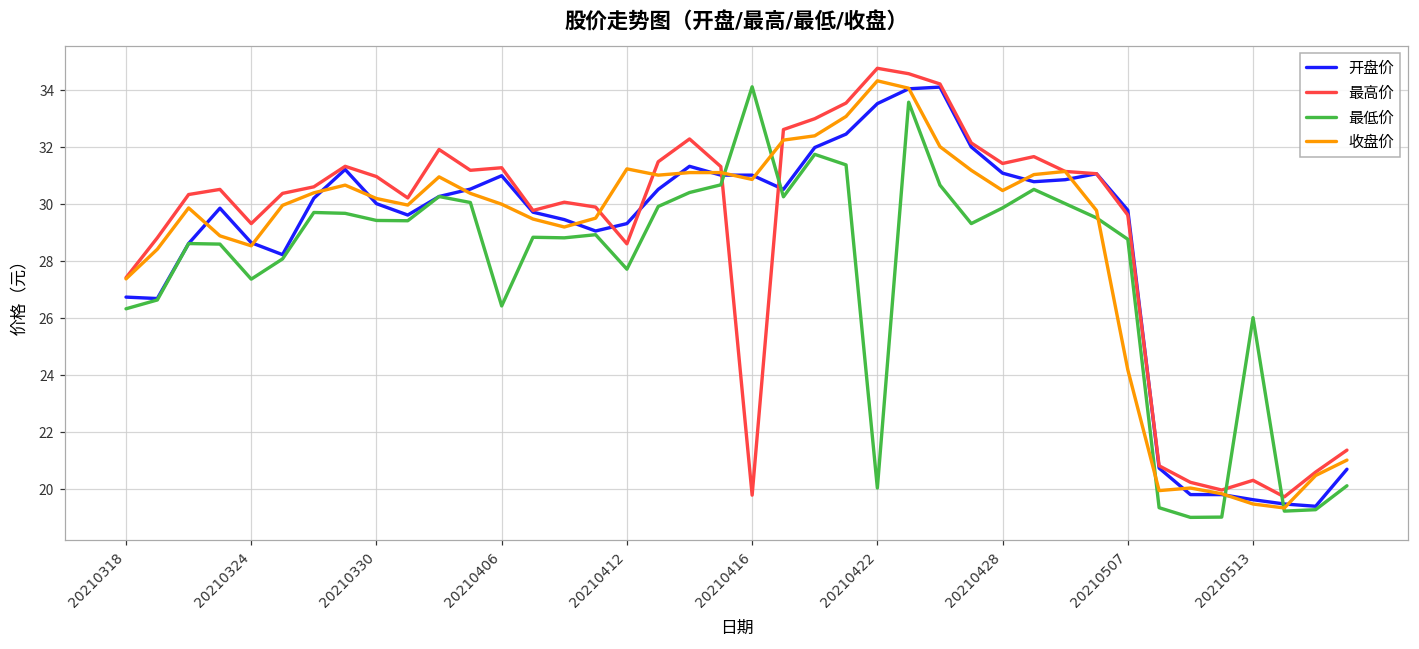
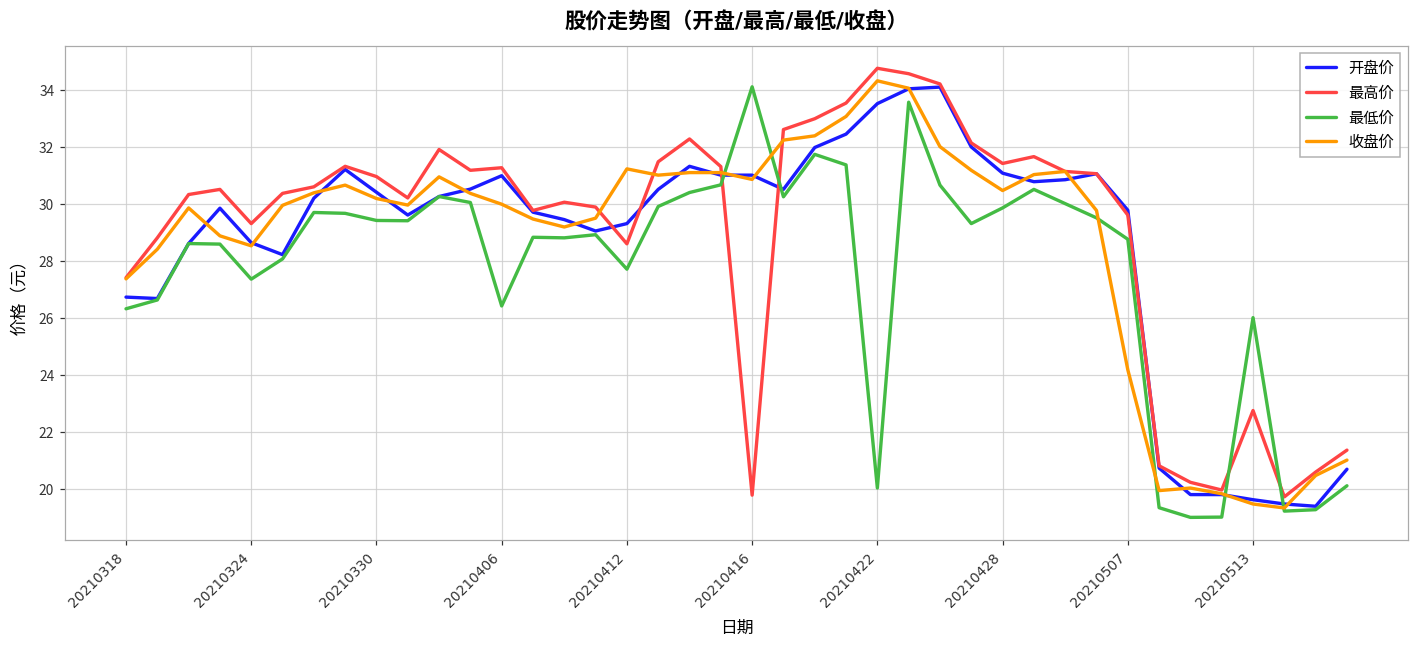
  {
    "开盘价": {
      "20210318": 26.7,
      "20210324": 28.6,
-     "20210330": 30.0,
+     "20210330": 30.4,
      "20210406": 31.0,
      "20210412": 29.3,
      "20210416": 31.0,
      "20210422": 33.5,
      "20210428": 31.1,
      "20210507": 29.8,
      "20210513": 19.6
    },
    "最高价": {
      "20210324": 29.3,
      "20210330": 31.0,
      "20210406": 31.3,
      "20210412": 28.6,
      "20210416": 19.8,
      "20210422": 34.8,
      "20210428": 31.4,
      "20210507": 29.6,
-     "20210513": 20.3
+     "20210513": 22.7
    },
    "最低价": {
      "20210318": 26.3,
      "20210324": 27.4,
      "20210330": 29.4,
      "20210406": 26.4,
      "20210412": 27.7,
      "20210416": 34.1,
      "20210422": 20.0,
      "20210428": 29.9,
      "20210507": 28.8,
      "20210513": 26.0
    },
    "收盘价": {
      "20210324": 28.5,
      "20210330": 30.2,
      "20210406": 30.0,
      "20210412": 31.2,
      "20210416": 30.9,
      "20210422": 34.3,
      "20210428": 30.5,
      "20210507": 24.2,
      "20210513": 19.5
    }
  }
